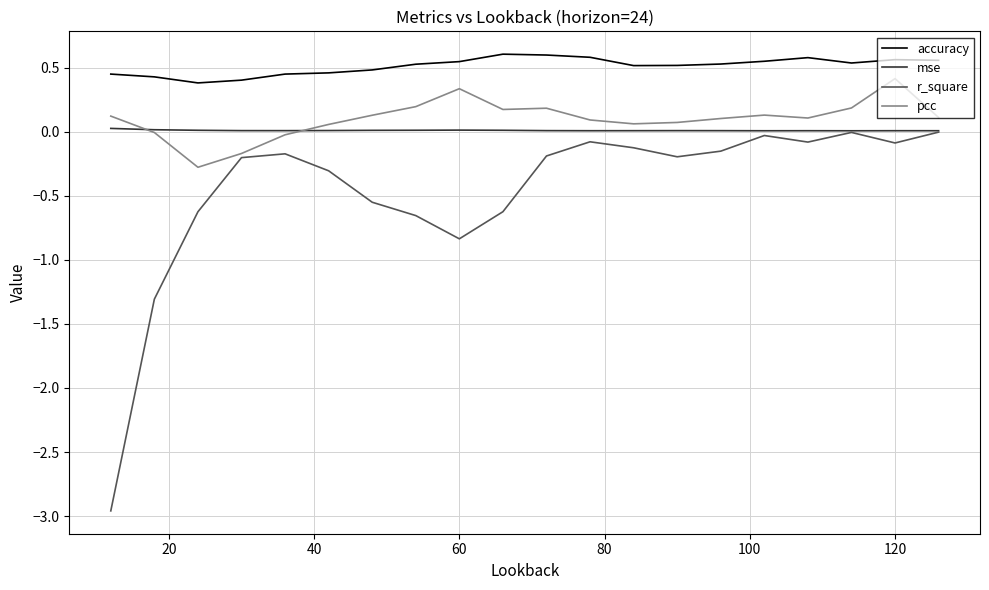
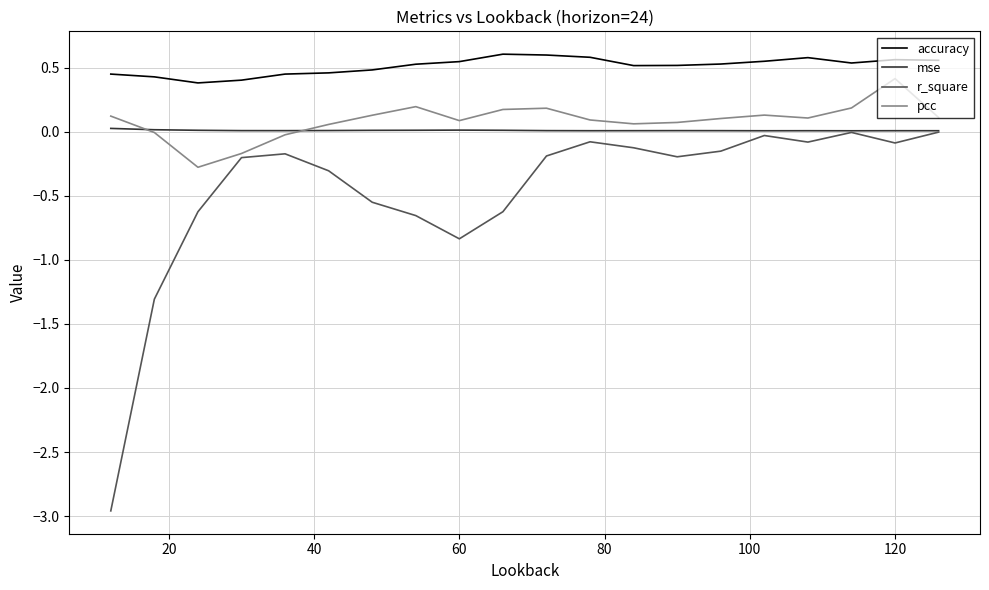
  {
    "accuracy": {
      "60": 0.55
    },
    "pcc": {
-     "60": 0.33
+     "60": 0.09
    }
  }
